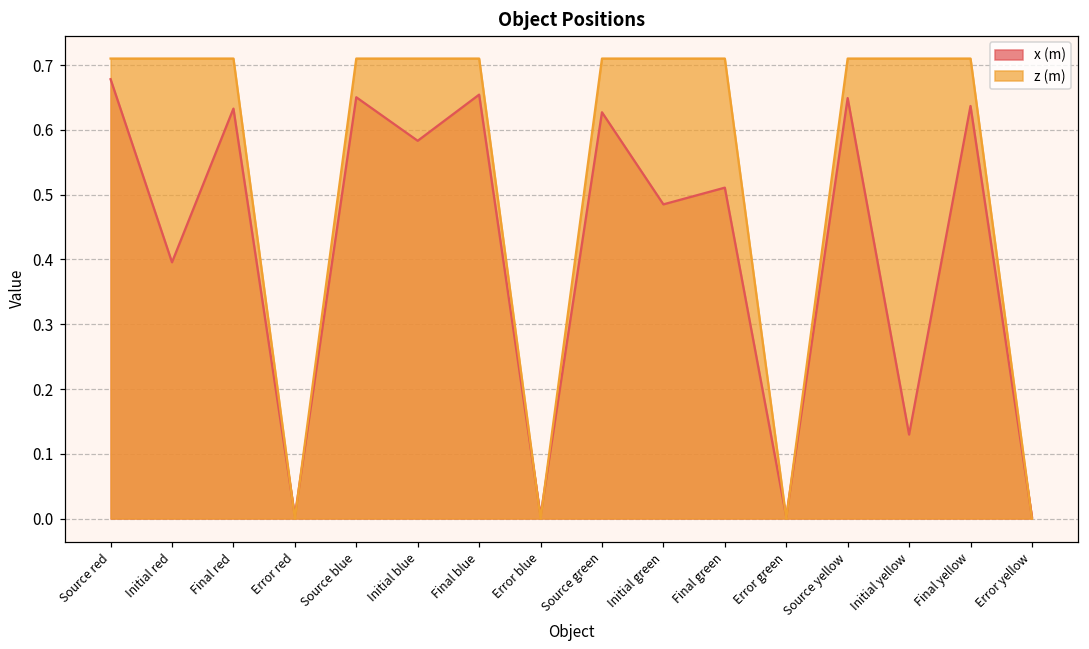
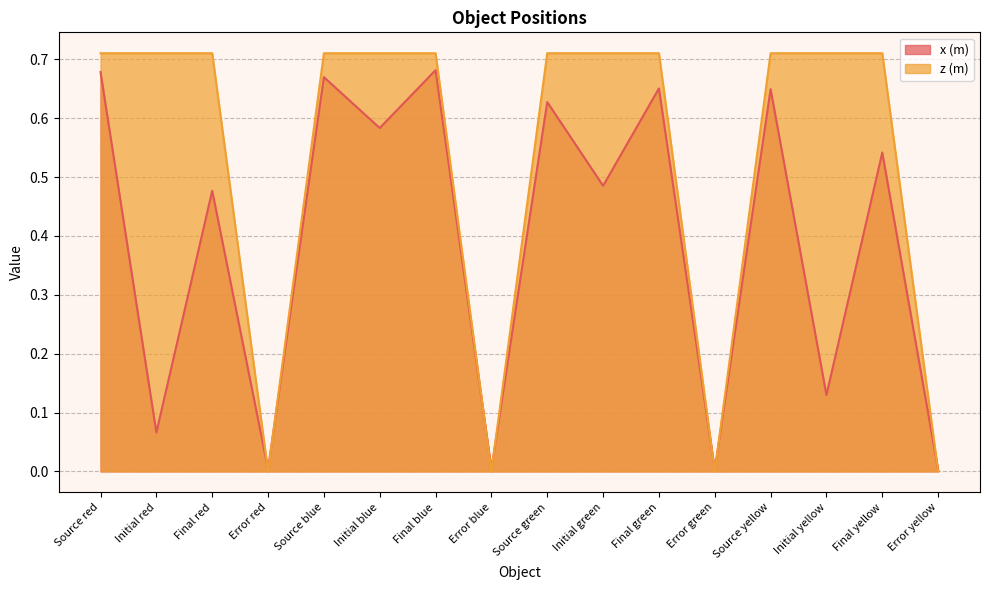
  {
    "x (m)": {
      "Source red": 0.68,
-     "Initial red": 0.40,
-     "Final red": 0.63,
-     "Source blue": 0.65,
+     "Initial red": 0.07,
+     "Final red": 0.48,
+     "Source blue": 0.67,
      "Initial blue": 0.58,
-     "Final blue": 0.65,
+     "Final blue": 0.68,
      "Source green": 0.63,
      "Initial green": 0.49,
-     "Final green": 0.51,
+     "Final green": 0.65,
      "Source yellow": 0.65,
      "Initial yellow": 0.13,
-     "Final yellow": 0.64
+     "Final yellow": 0.54
    },
    "z (m)": {
      "Source red": 0.71,
      "Initial red": 0.71,
      "Final red": 0.71,
      "Source blue": 0.71,
      "Initial blue": 0.71,
      "Final blue": 0.71,
      "Source green": 0.71,
      "Initial green": 0.71,
      "Final green": 0.71,
      "Source yellow": 0.71,
      "Initial yellow": 0.71,
      "Final yellow": 0.71
    }
  }
